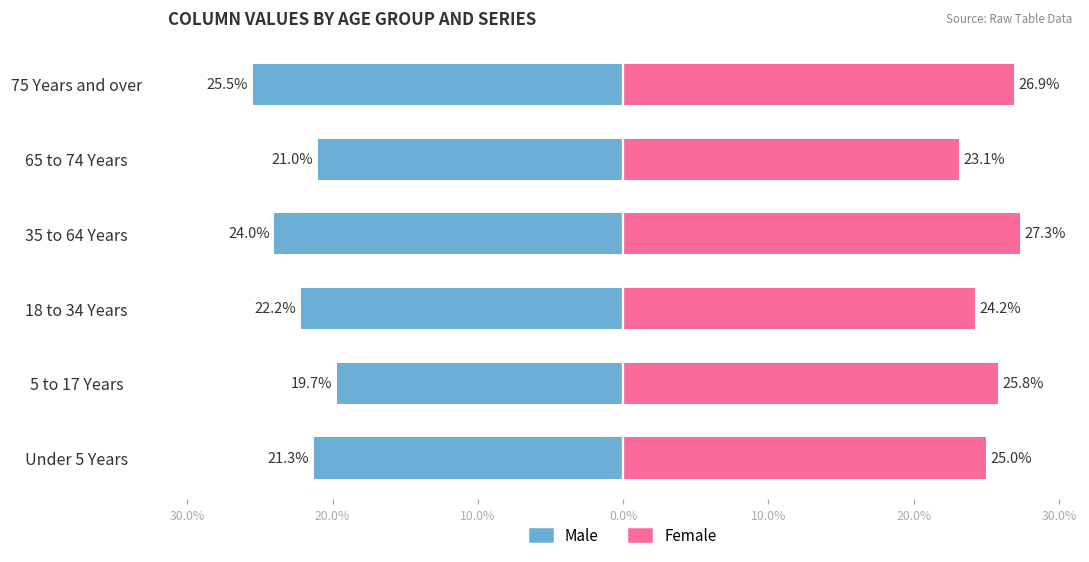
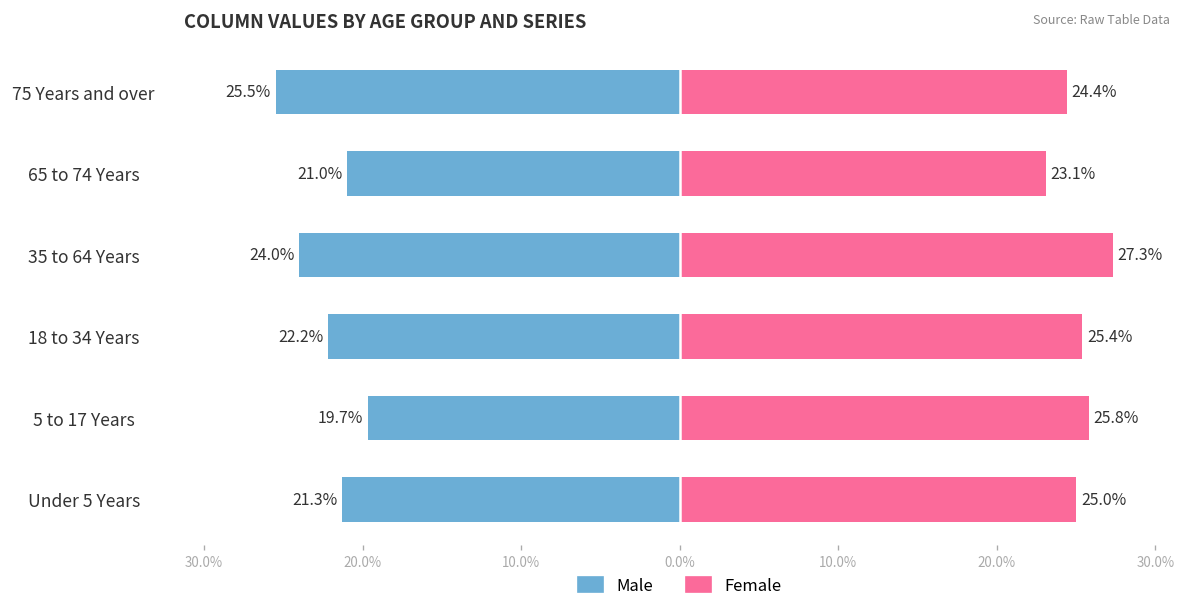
  {
    "Female": {
-     "75 Years and over": "26.9%",
+     "75 Years and over": "24.4%",
      "65 to 74 Years": "23.1%",
      "35 to 64 Years": "27.3%",
-     "18 to 34 Years": "24.2%",
+     "18 to 34 Years": "25.4%",
      "5 to 17 Years": "25.8%",
      "Under 5 Years": "25.0%"
    }
  }
